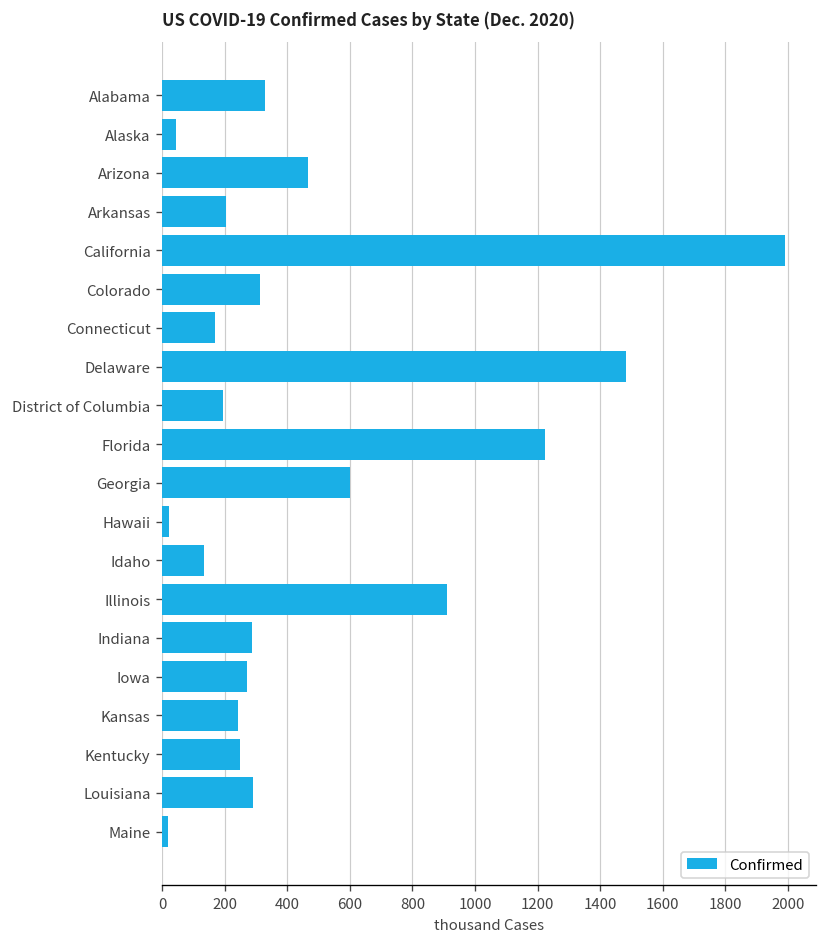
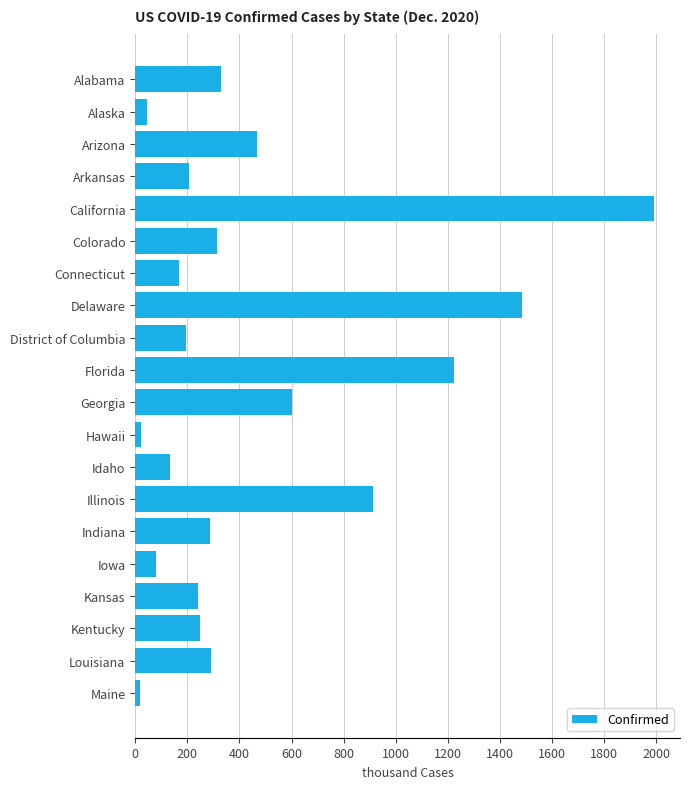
  {
    "Alabama": 330,
    "Alaska": 40,
    "Arizona": 470,
    "Arkansas": 210,
    "California": 1990,
    "Colorado": 310,
    "Connecticut": 170,
    "Delaware": 1480,
    "District of Columbia": 190,
    "Florida": 1220,
    "Georgia": 600,
    "Hawaii": 20,
    "Idaho": 130,
    "Illinois": 910,
    "Indiana": 290,
-   "Iowa": 270,
+   "Iowa": 80,
    "Kansas": 240,
    "Kentucky": 250,
    "Louisiana": 290,
    "Maine": 20
  }
